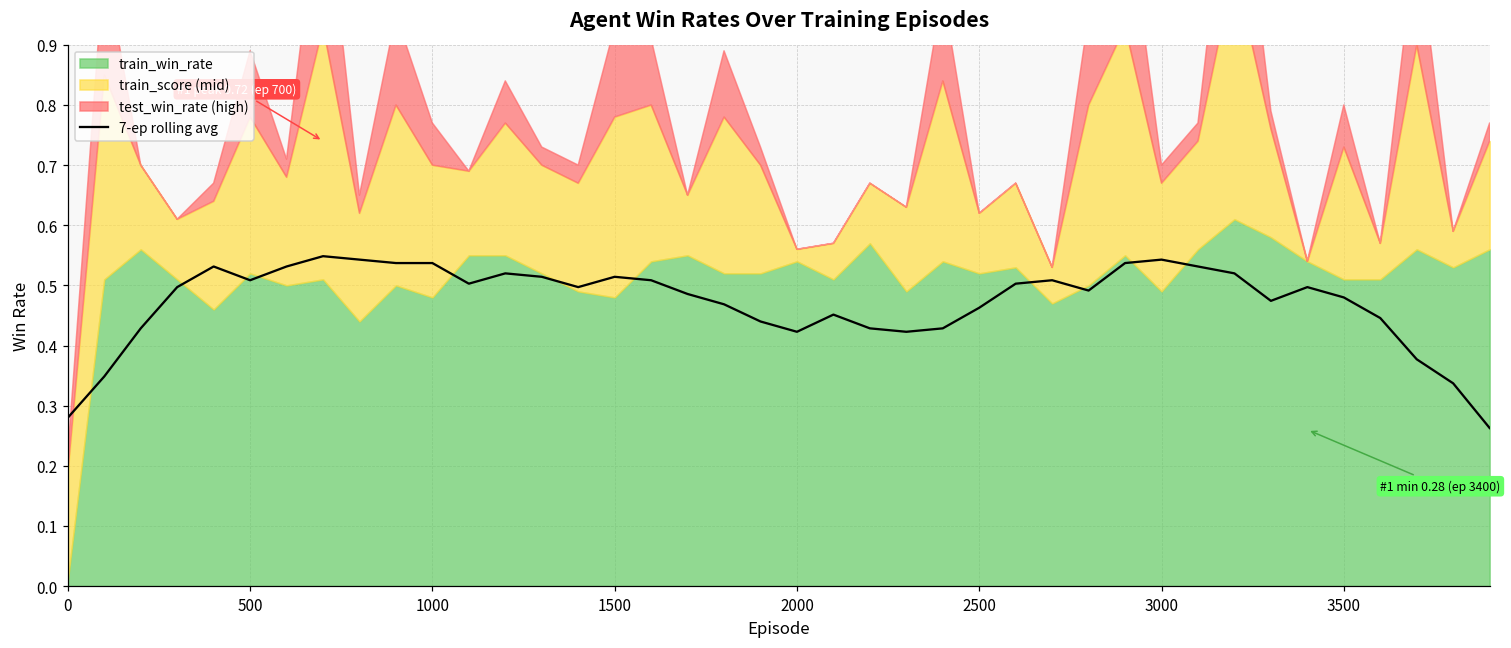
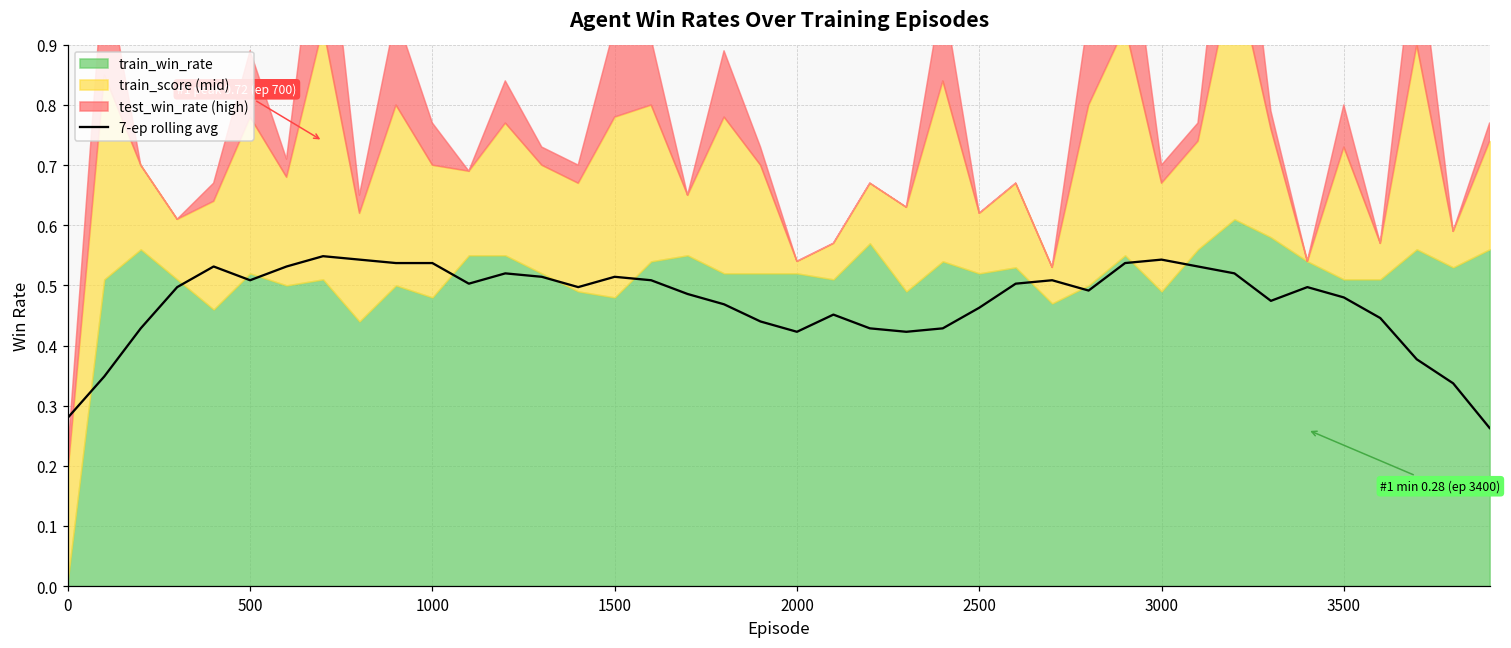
  {
    "7-ep rolling avg": {
      "0": 0.28,
      "500": 0.51,
      "1000": 0.54,
      "1500": 0.51,
      "2000": 0.42,
      "2500": 0.46,
      "3000": 0.54,
      "3500": 0.48
    },
    "train_win_rate": {
      "0": 0.01,
      "500": 0.52,
      "1000": 0.48,
      "1500": 0.48,
-     "2000": 0.54,
+     "2000": 0.52,
      "2500": 0.52,
      "3000": 0.49,
      "3500": 0.51
    },
    "train_score (mid)": {
      "0": 0.18,
      "1000": 0.22,
      "1500": 0.30,
      "3000": 0.18,
      "3500": 0.22
    },
    "test_win_rate (high)": {
      "0": 0.03,
      "500": 0.11,
      "1000": 0.07,
      "3000": 0.03,
      "3500": 0.07
    }
  }
